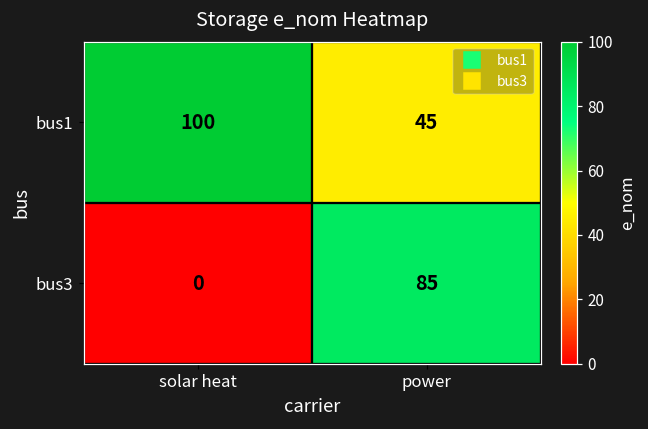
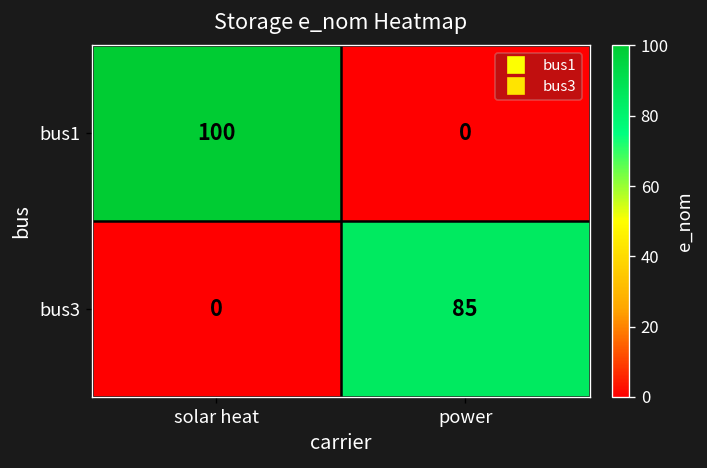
  {
    "bus1": {
      "solar heat": 100,
-     "power": 45
+     "power": 0
    },
    "bus3": {
      "solar heat": 0,
      "power": 85
    }
  }
